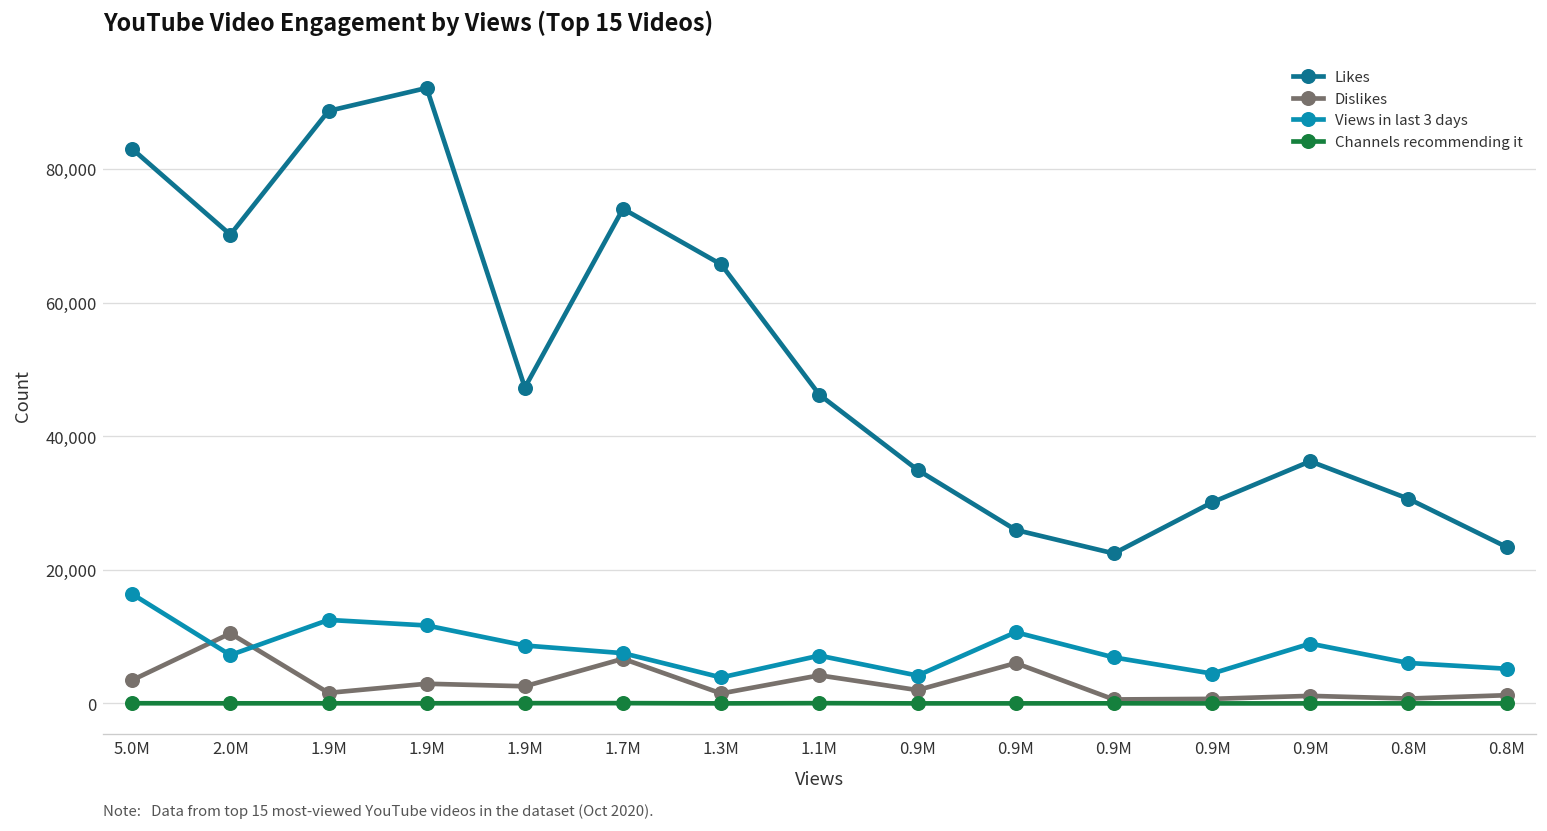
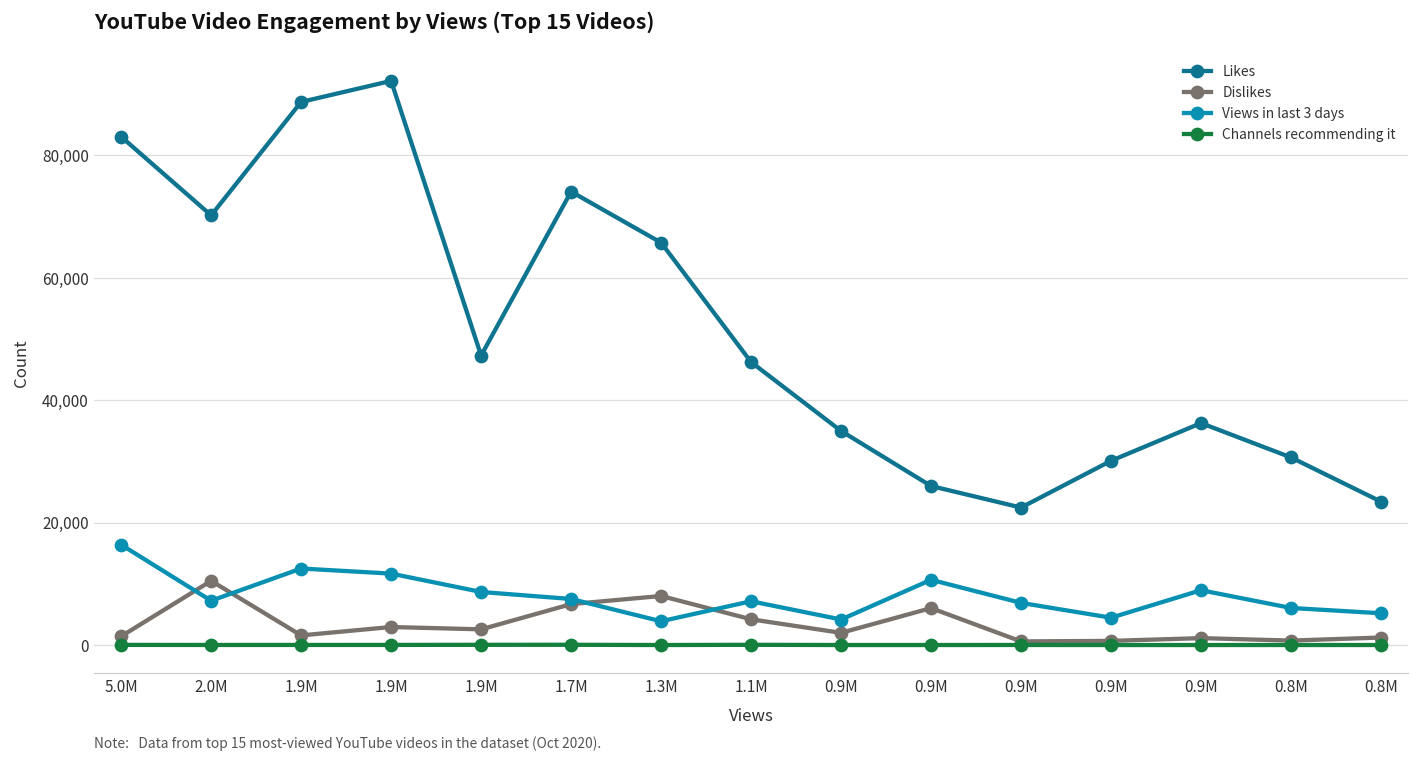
  {
    "Dislikes": {
-     "5.0M": "3,000",
+     "5.0M": "1,000",
      "2.0M": "10,000",
      "1.7M": "7,000",
-     "1.3M": "1,000",
+     "1.3M": "8,000",
      "1.1M": "4,000"
    },
    "Channels recommending it": {
      "5.0M": "0",
      "2.0M": "0",
      "1.7M": "0",
      "1.3M": "0",
      "1.1M": "0"
    }
  }
